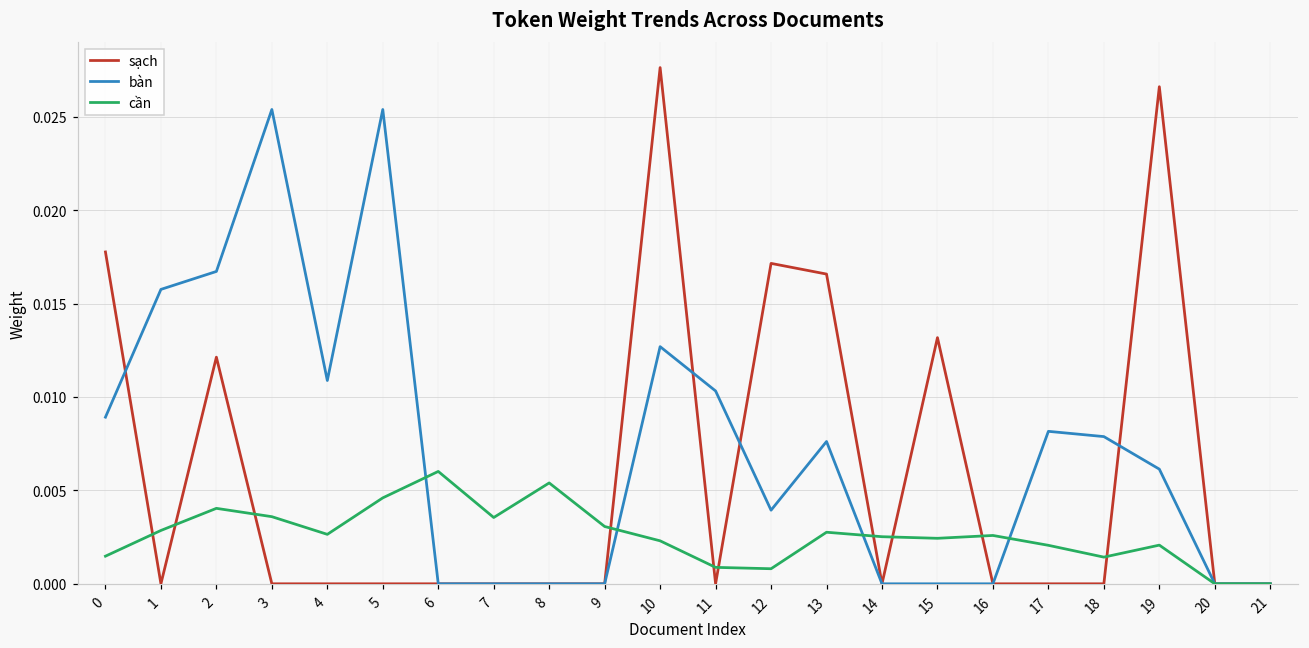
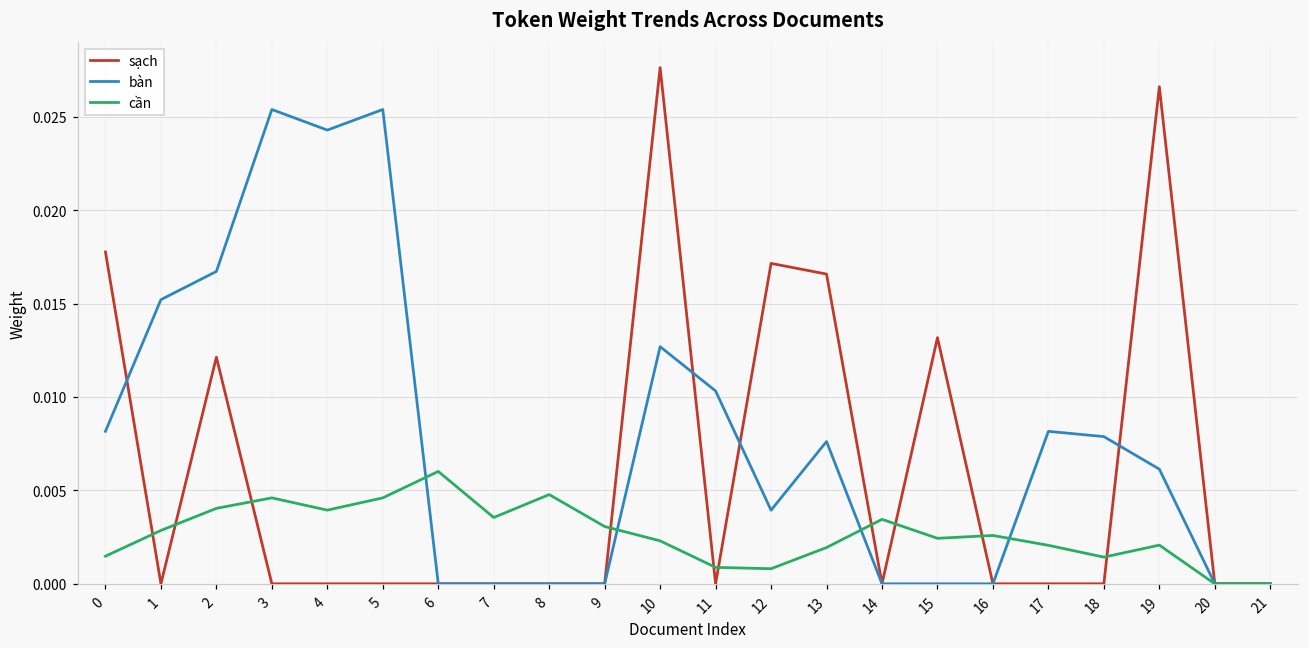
  {
    "sạch": {
      "0": 0.0178,
      "1": 0.0000,
      "2": 0.0121,
      "3": 0.0000,
      "4": 0.0000,
      "5": 0.0000,
      "10": 0.0276,
      "11": 0.0000,
      "12": 0.0171,
      "13": 0.0166,
      "15": 0.0132,
      "17": 0.0000,
      "18": 0.0000,
      "19": 0.0266
    },
    "bàn": {
-     "0": 0.0089,
-     "1": 0.0158,
+     "0": 0.0082,
+     "1": 0.0152,
      "2": 0.0167,
      "3": 0.0254,
-     "4": 0.0109,
+     "4": 0.0243,
      "5": 0.0254,
      "10": 0.0127,
      "11": 0.0103,
      "12": 0.0039,
      "13": 0.0076,
      "15": 0.0000,
      "17": 0.0082,
      "18": 0.0079,
      "19": 0.0061
    },
    "cần": {
      "0": 0.0015,
      "1": 0.0029,
      "2": 0.0040,
-     "3": 0.0036,
-     "4": 0.0026,
+     "3": 0.0046,
+     "4": 0.0039,
      "5": 0.0046,
      "6": 0.0060,
      "7": 0.0035,
-     "8": 0.0054,
+     "8": 0.0048,
      "9": 0.0031,
      "10": 0.0023,
      "11": 0.0009,
      "12": 0.0008,
-     "13": 0.0028,
-     "14": 0.0025,
+     "13": 0.0019,
+     "14": 0.0034,
      "15": 0.0024,
      "16": 0.0026,
      "17": 0.0021,
      "18": 0.0014,
      "19": 0.0021
    }
  }
